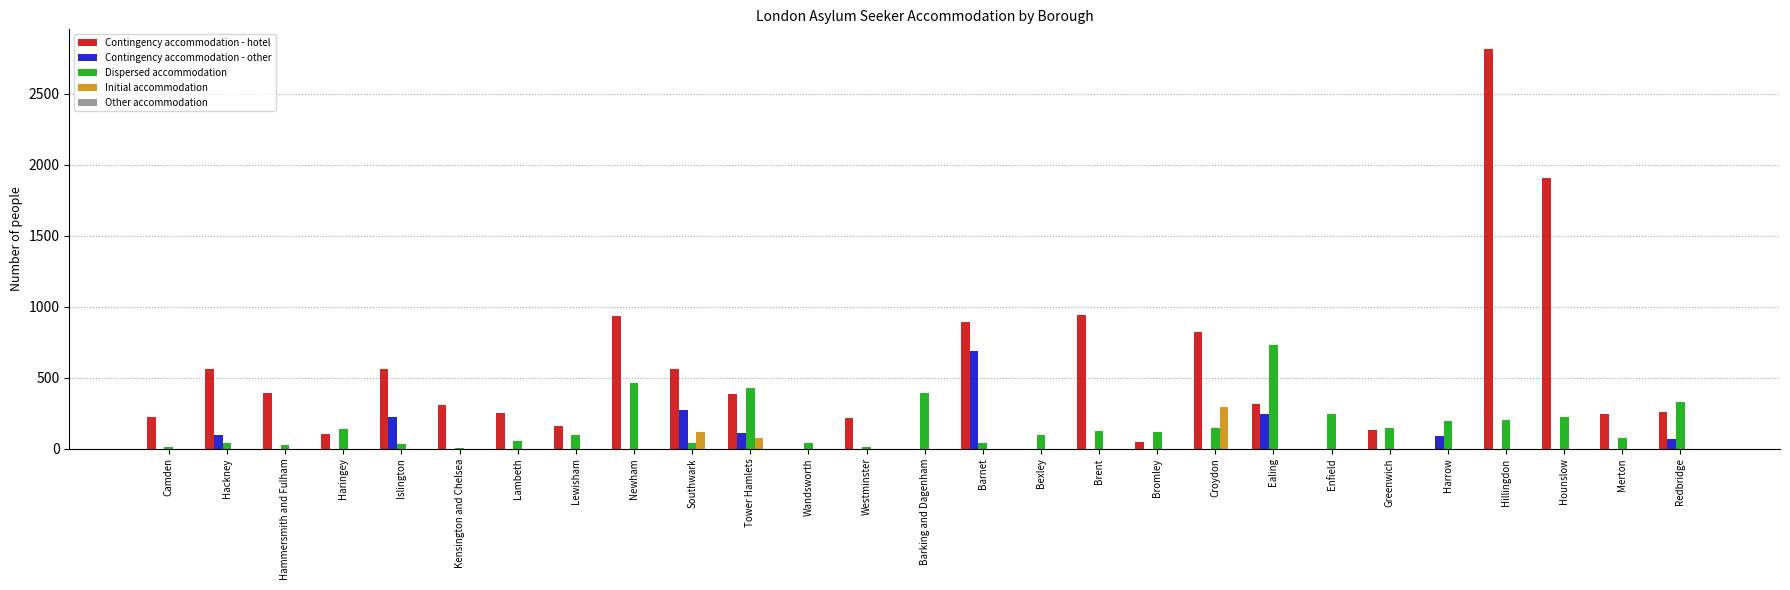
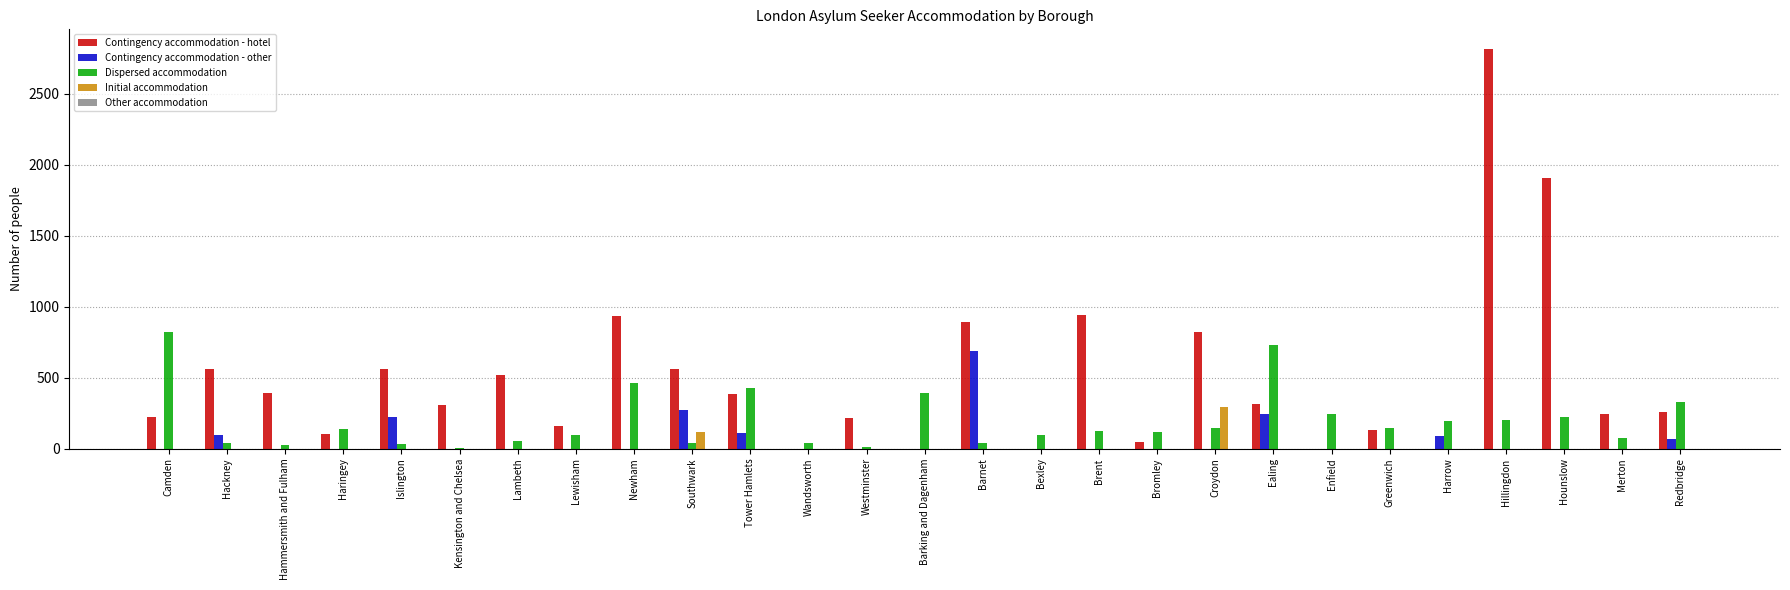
  {
    "Contingency accommodation - hotel": {
      "Camden": 220,
      "Hackney": 560,
      "Hammersmith and Fulham": 390,
      "Haringey": 100,
      "Islington": 560,
      "Kensington and Chelsea": 310,
-     "Lambeth": 250,
+     "Lambeth": 520,
      "Lewisham": 160,
      "Newham": 930,
      "Southwark": 560,
      "Tower Hamlets": 390,
      "Wandsworth": 0,
      "Westminster": 210,
      "Barking and Dagenham": 0,
      "Barnet": 890,
      "Bexley": 0,
      "Brent": 940,
      "Bromley": 50,
      "Croydon": 820,
      "Ealing": 310,
      "Enfield": 0,
      "Greenwich": 130,
      "Harrow": 0,
      "Hillingdon": 2810,
      "Hounslow": 1900,
      "Merton": 240,
      "Redbridge": 260
    },
    "Contingency accommodation - other": {
      "Camden": 0,
      "Hackney": 100,
      "Hammersmith and Fulham": 0,
      "Haringey": 0,
      "Islington": 220,
      "Kensington and Chelsea": 0,
      "Lambeth": 0,
      "Lewisham": 0,
      "Newham": 0,
      "Southwark": 270,
      "Tower Hamlets": 110,
      "Wandsworth": 0,
      "Westminster": 0,
      "Barking and Dagenham": 0,
      "Barnet": 680,
      "Bexley": 0,
      "Brent": 0,
      "Bromley": 0,
      "Croydon": 0,
      "Ealing": 240,
      "Enfield": 0,
      "Greenwich": 0,
      "Harrow": 90,
      "Hillingdon": 0,
      "Hounslow": 0,
      "Merton": 0,
      "Redbridge": 70
    },
    "Dispersed accommodation": {
-     "Camden": 10,
+     "Camden": 820,
      "Hackney": 40,
      "Hammersmith and Fulham": 30,
      "Haringey": 140,
      "Islington": 30,
      "Lambeth": 50,
      "Lewisham": 100,
      "Newham": 460,
      "Southwark": 40,
      "Tower Hamlets": 430,
      "Wandsworth": 40,
      "Barking and Dagenham": 390,
      "Barnet": 40,
      "Bexley": 100,
      "Brent": 120,
      "Bromley": 110,
      "Croydon": 140,
      "Ealing": 730,
      "Enfield": 240,
      "Greenwich": 140,
      "Harrow": 200,
      "Hillingdon": 200,
      "Hounslow": 220,
      "Merton": 80,
      "Redbridge": 330
    },
    "Initial accommodation": {
      "Camden": 0,
      "Hackney": 0,
      "Hammersmith and Fulham": 0,
      "Haringey": 0,
      "Islington": 0,
      "Kensington and Chelsea": 0,
      "Lambeth": 0,
      "Lewisham": 0,
      "Newham": 0,
      "Southwark": 120,
-     "Tower Hamlets": 80,
+     "Tower Hamlets": 0,
      "Wandsworth": 0,
      "Westminster": 0,
      "Barking and Dagenham": 0,
      "Barnet": 0,
      "Bexley": 0,
      "Brent": 0,
      "Bromley": 0,
      "Croydon": 300,
      "Ealing": 0,
      "Enfield": 0,
      "Greenwich": 0,
      "Harrow": 0,
      "Hillingdon": 0,
      "Hounslow": 0,
      "Merton": 0,
      "Redbridge": 0
    },
    "Other accommodation": {
      "Camden": 0,
      "Hackney": 0,
      "Hammersmith and Fulham": 0,
      "Haringey": 0,
      "Islington": 0,
      "Kensington and Chelsea": 0,
      "Lambeth": 0,
      "Lewisham": 0,
      "Newham": 0,
      "Southwark": 0,
      "Tower Hamlets": 0,
      "Wandsworth": 0,
      "Westminster": 0,
      "Barking and Dagenham": 0,
      "Barnet": 0,
      "Bexley": 0,
      "Brent": 0,
      "Bromley": 0,
      "Croydon": 0,
      "Ealing": 0,
      "Enfield": 0,
      "Greenwich": 0,
      "Harrow": 0,
      "Hillingdon": 0,
      "Hounslow": 0,
      "Merton": 0,
      "Redbridge": 0
    }
  }
